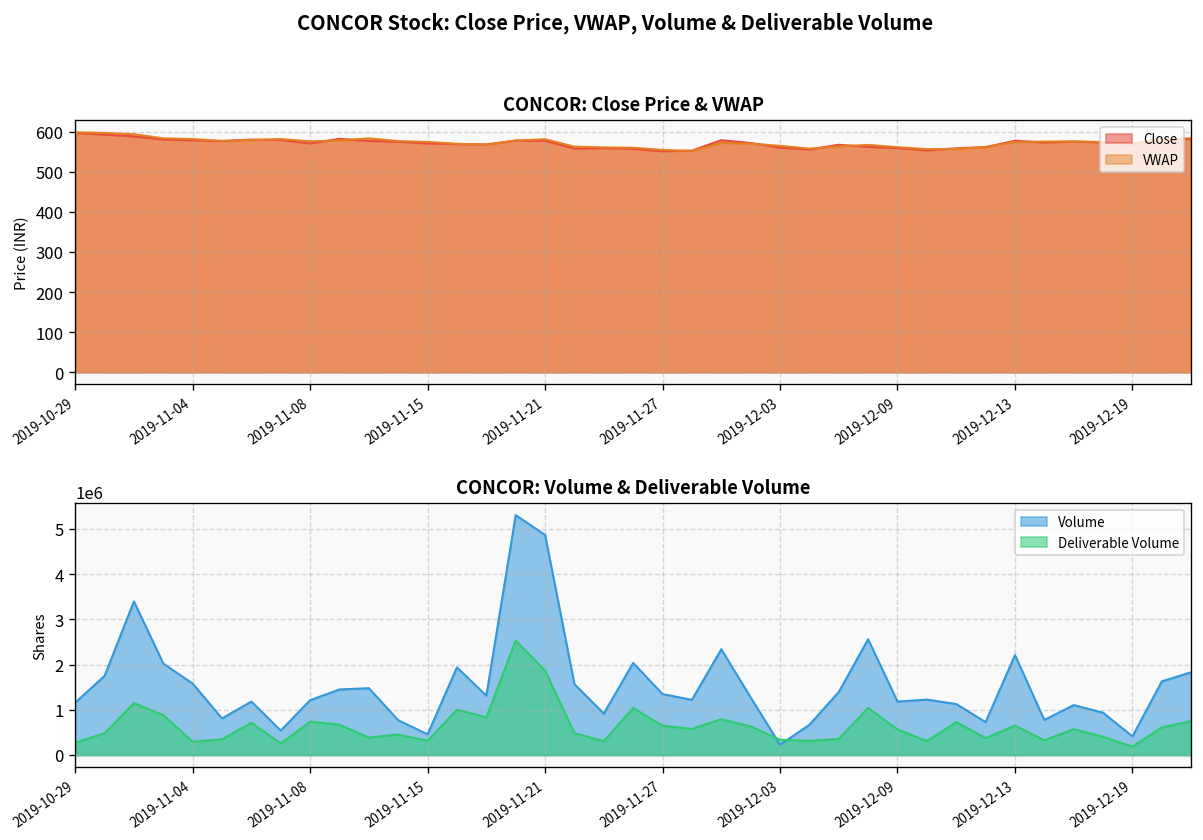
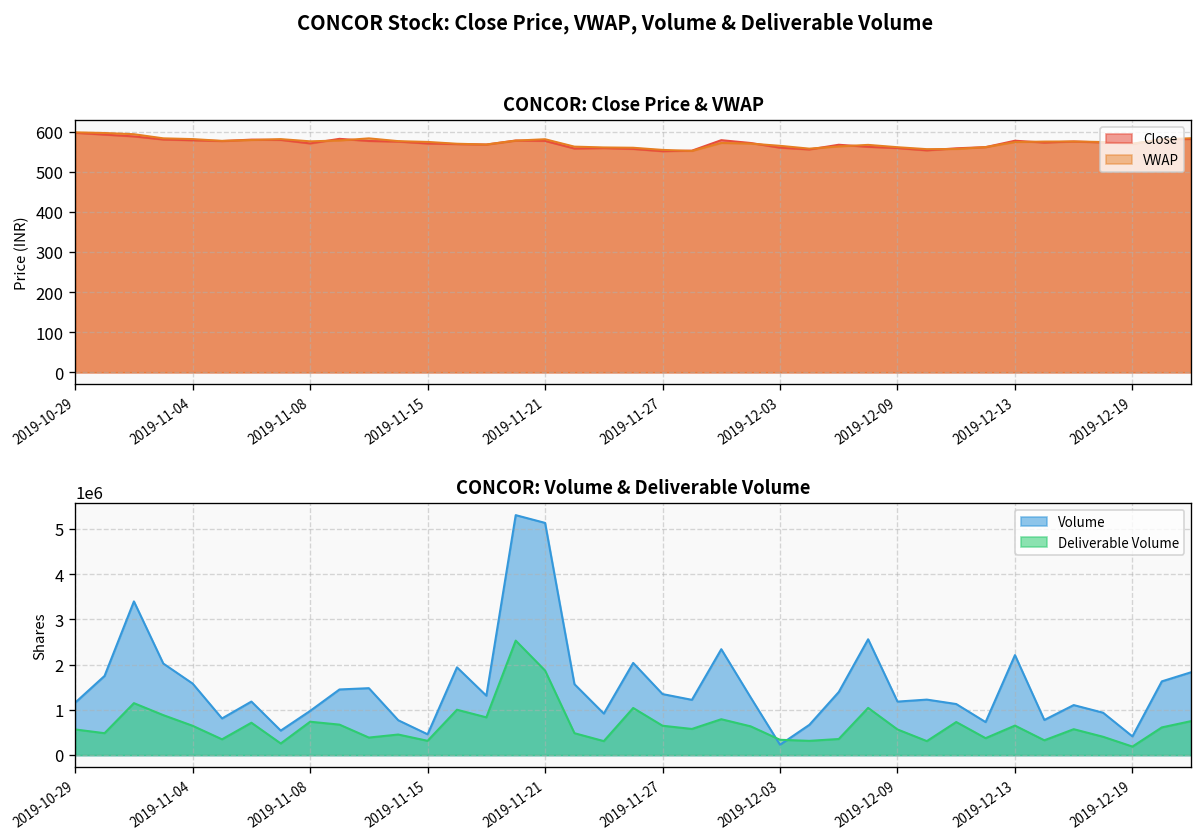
  {
    "CONCOR: Volume & Deliverable Volume": {
      "Volume": {
        "2019-10-29": 1200000,
        "2019-11-04": 1600000,
-       "2019-11-08": 1200000,
+       "2019-11-08": 1000000,
        "2019-11-15": 500000,
-       "2019-11-21": 4900000,
+       "2019-11-21": 5100000,
        "2019-11-27": 1400000,
        "2019-12-03": 200000,
        "2019-12-09": 1200000,
        "2019-12-13": 2200000,
        "2019-12-19": 400000
      },
      "Deliverable Volume": {
-       "2019-10-29": 300000,
-       "2019-11-04": 300000,
+       "2019-10-29": 600000,
+       "2019-11-04": 600000,
        "2019-11-08": 700000,
        "2019-11-15": 300000,
        "2019-11-21": 1900000,
        "2019-11-27": 700000,
        "2019-12-03": 300000,
        "2019-12-09": 600000,
        "2019-12-13": 700000,
        "2019-12-19": 200000
      }
    }
  }
